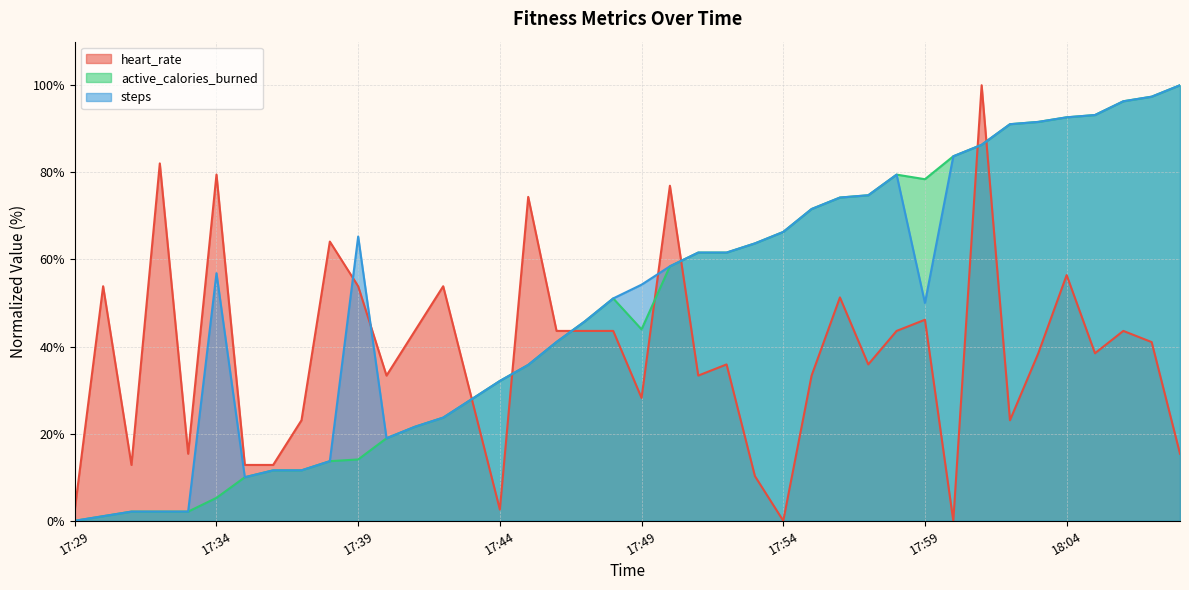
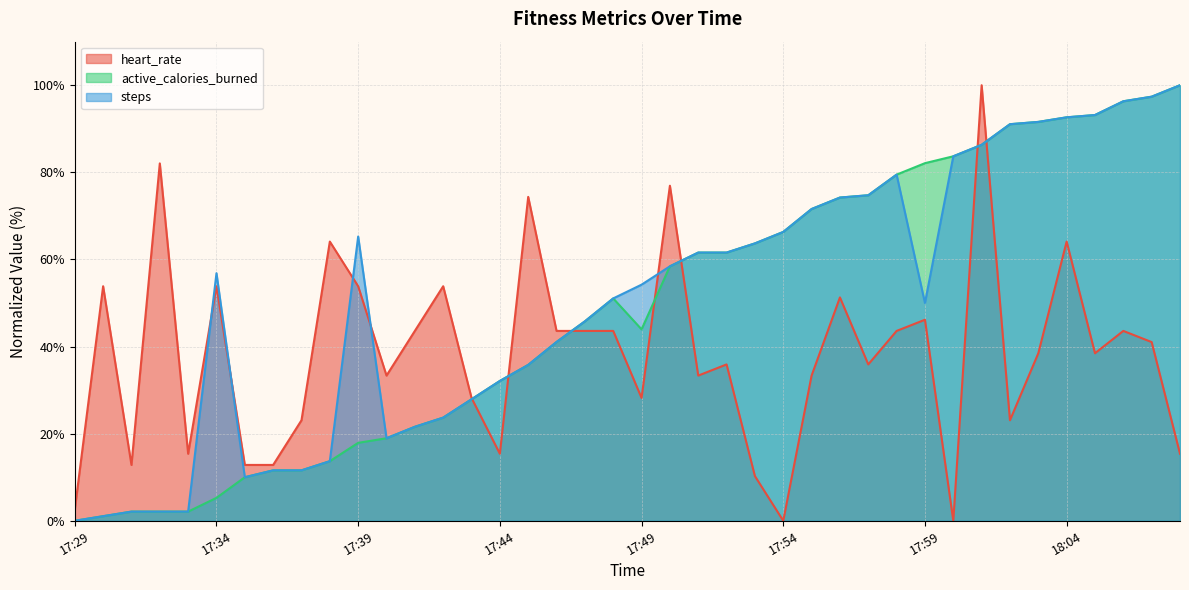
  {
    "heart_rate": {
      "17:29": "3%",
-     "17:34": "79%",
+     "17:34": "54%",
      "17:39": "54%",
-     "17:44": "3%",
+     "17:44": "15%",
      "17:49": "28%",
      "17:54": "0%",
      "17:59": "46%",
-     "18:04": "56%"
+     "18:04": "64%"
    },
    "active_calories_burned": {
      "17:34": "5%",
-     "17:39": "14%",
+     "17:39": "18%",
      "17:49": "44%",
-     "17:59": "78%"
+     "17:59": "82%"
    },
    "steps": {
      "17:34": "57%",
      "17:39": "65%",
      "17:49": "54%",
      "17:59": "50%"
    }
  }
